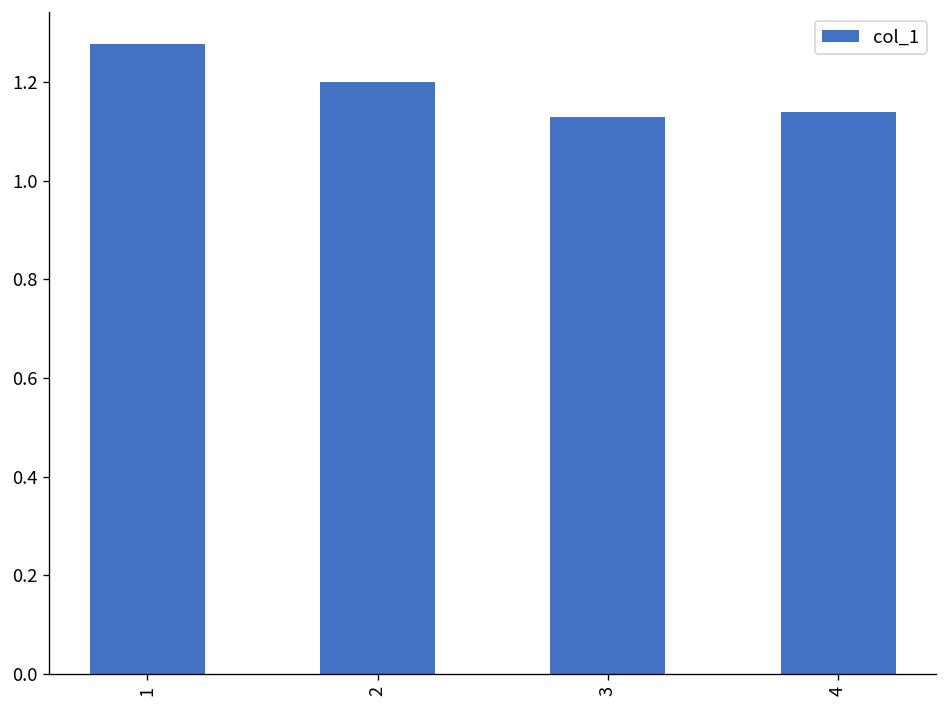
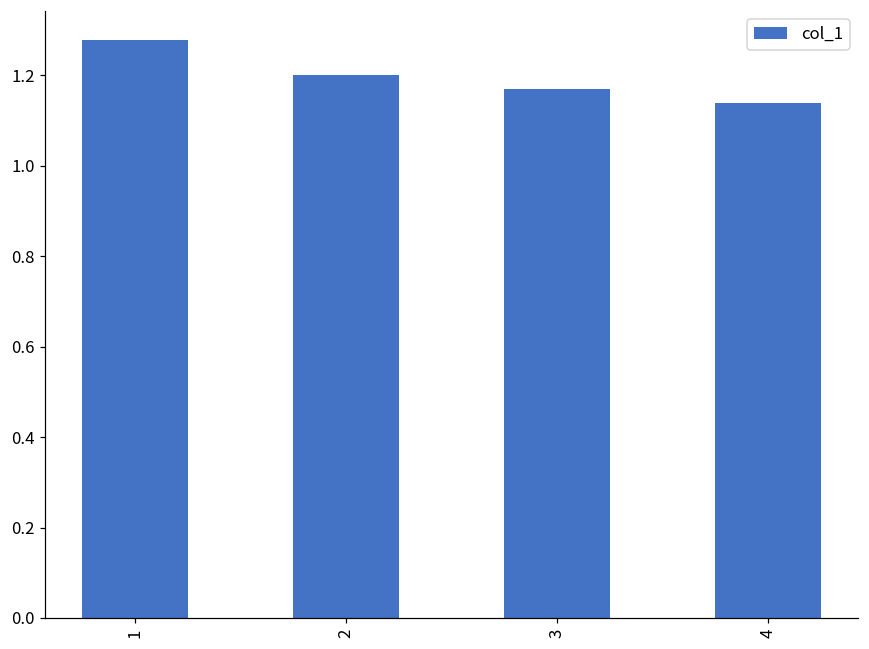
  {
    "1": 1.28,
    "2": 1.20,
-   "3": 1.13,
+   "3": 1.17,
    "4": 1.14
  }
